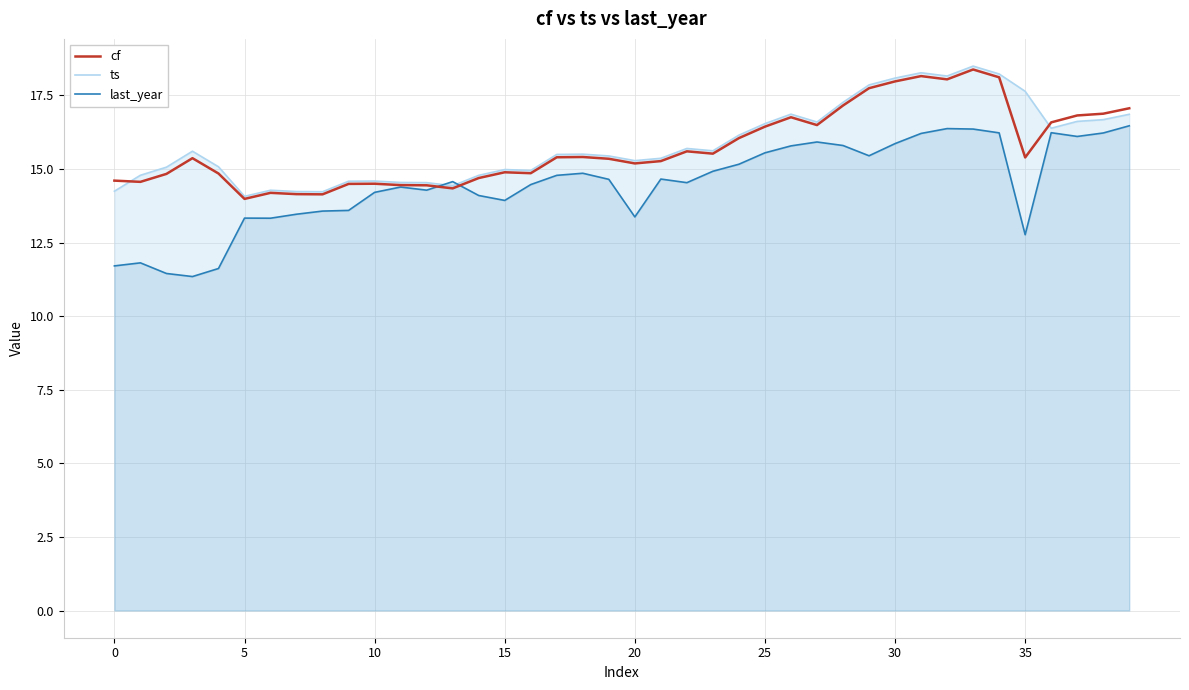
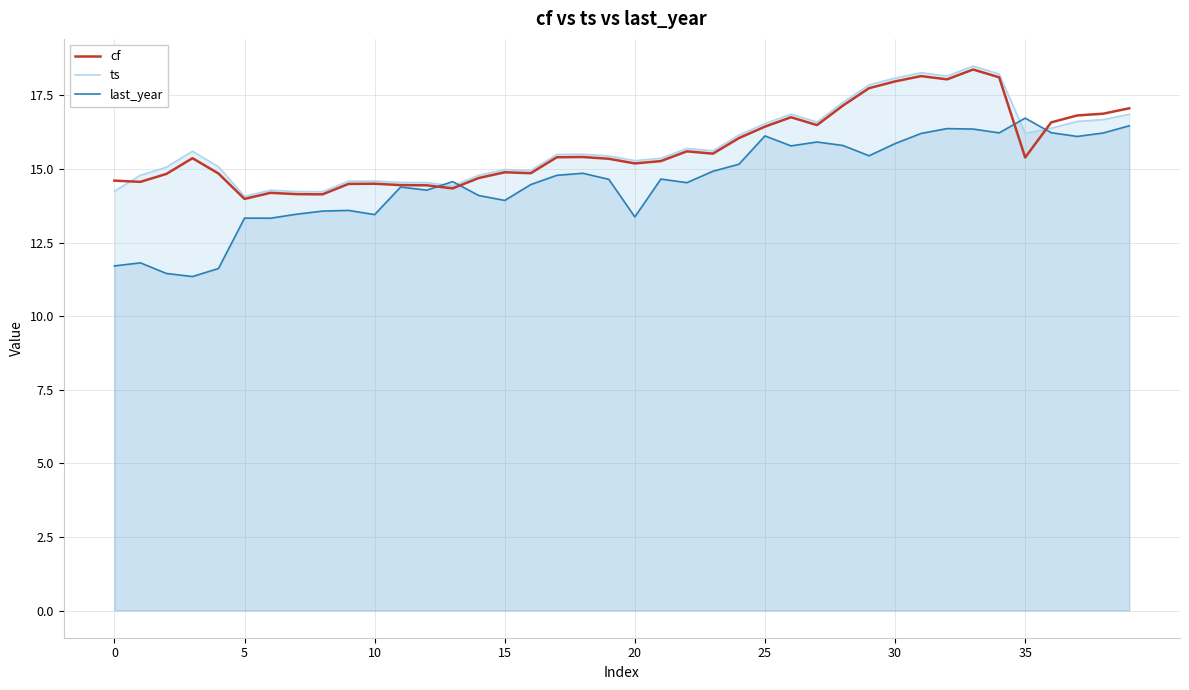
  {
    "cf": {
      "0": 14.6,
      "5": 14.0,
      "10": 14.5,
      "15": 14.9,
      "20": 15.2,
      "25": 16.4,
      "30": 18.0,
      "35": 15.4
    },
    "ts": {
      "0": 14.2,
      "5": 14.1,
      "10": 14.6,
      "15": 15.0,
      "20": 15.3,
      "25": 16.5,
      "30": 18.1,
-     "35": 17.6
+     "35": 16.2
    },
    "last_year": {
      "0": 11.7,
      "5": 13.3,
-     "10": 14.2,
+     "10": 13.5,
      "15": 13.9,
      "20": 13.4,
-     "25": 15.6,
+     "25": 16.1,
      "30": 15.9,
-     "35": 12.8
+     "35": 16.7
    }
  }
